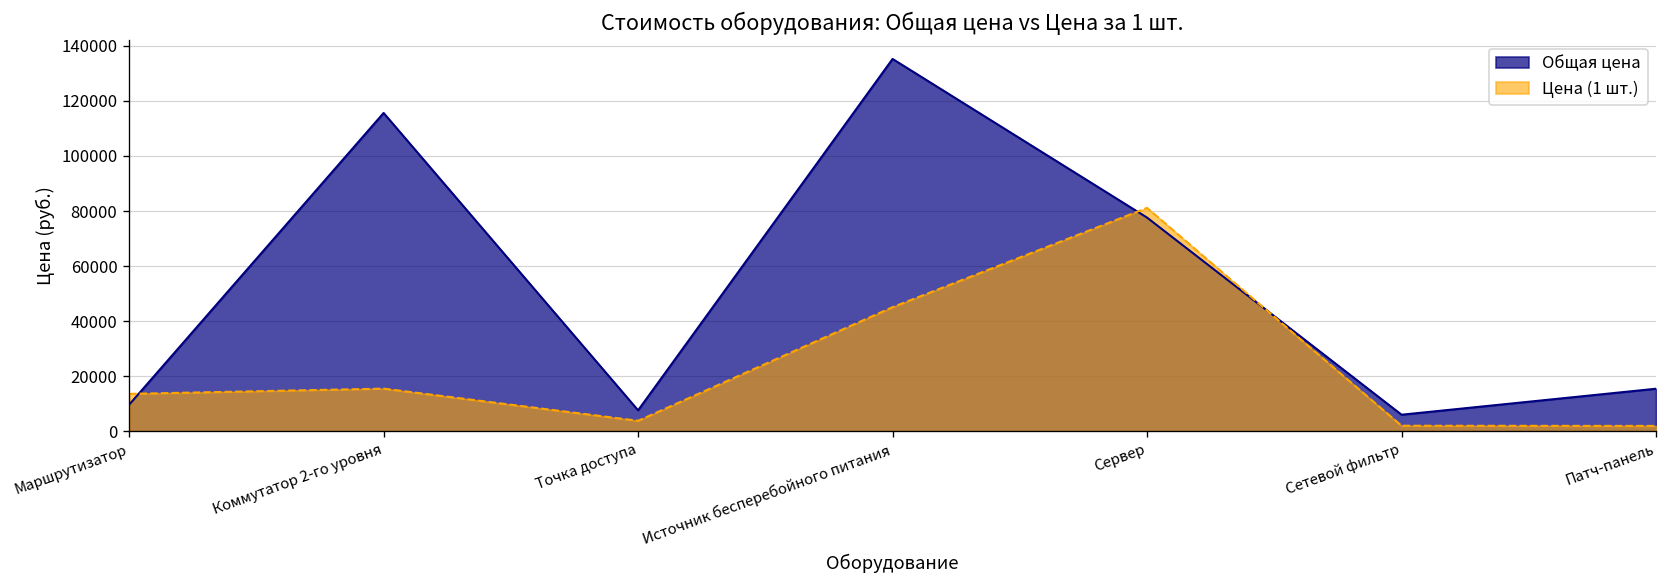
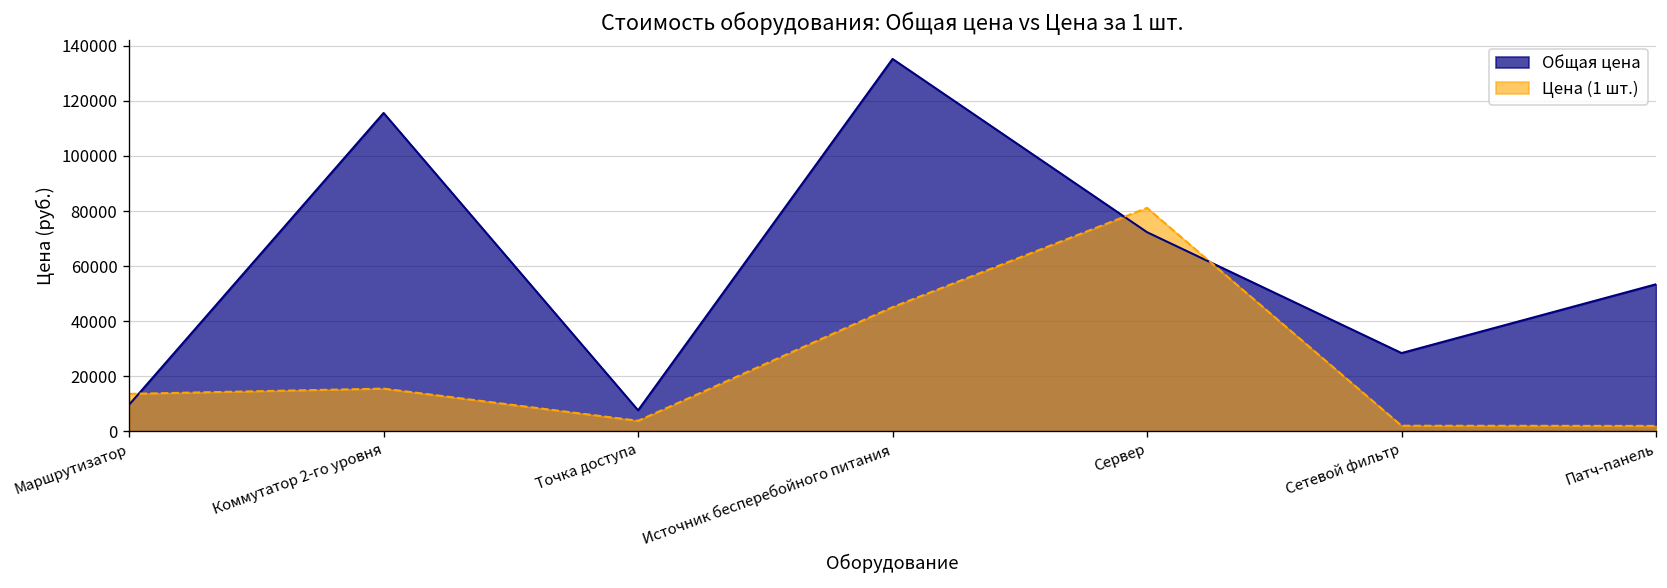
  {
    "Общая цена": {
      "Маршрутизатор": 10000,
      "Коммутатор 2-го уровня": 116000,
      "Точка доступа": 8000,
      "Источник бесперебойного питания": 135000,
-     "Сервер": 78000,
-     "Cетевой фильтр": 6000,
-     "Патч-панель": 15000
+     "Сервер": 72000,
+     "Cетевой фильтр": 28000,
+     "Патч-панель": 53000
    },
    "Цена (1 шт.)": {
      "Маршрутизатор": 14000,
      "Коммутатор 2-го уровня": 15000,
      "Точка доступа": 4000,
      "Источник бесперебойного питания": 45000,
      "Сервер": 81000,
      "Cетевой фильтр": 2000,
      "Патч-панель": 2000
    }
  }
